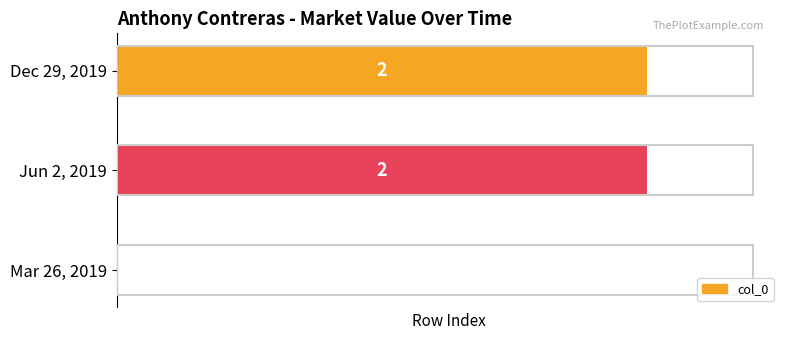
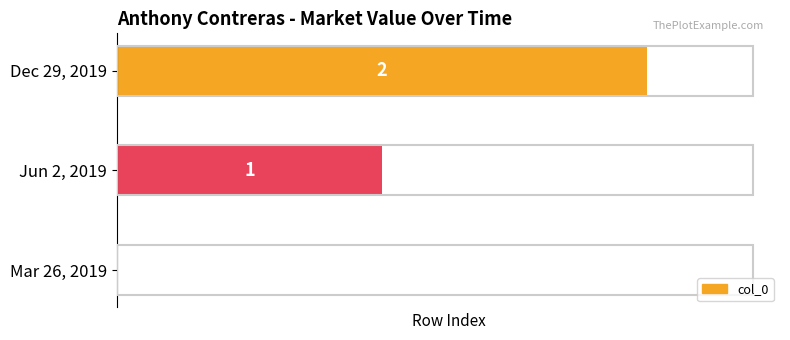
  {
    "Dec 29, 2019": 2,
-   "Jun 2, 2019": 2
+   "Jun 2, 2019": 1
  }
